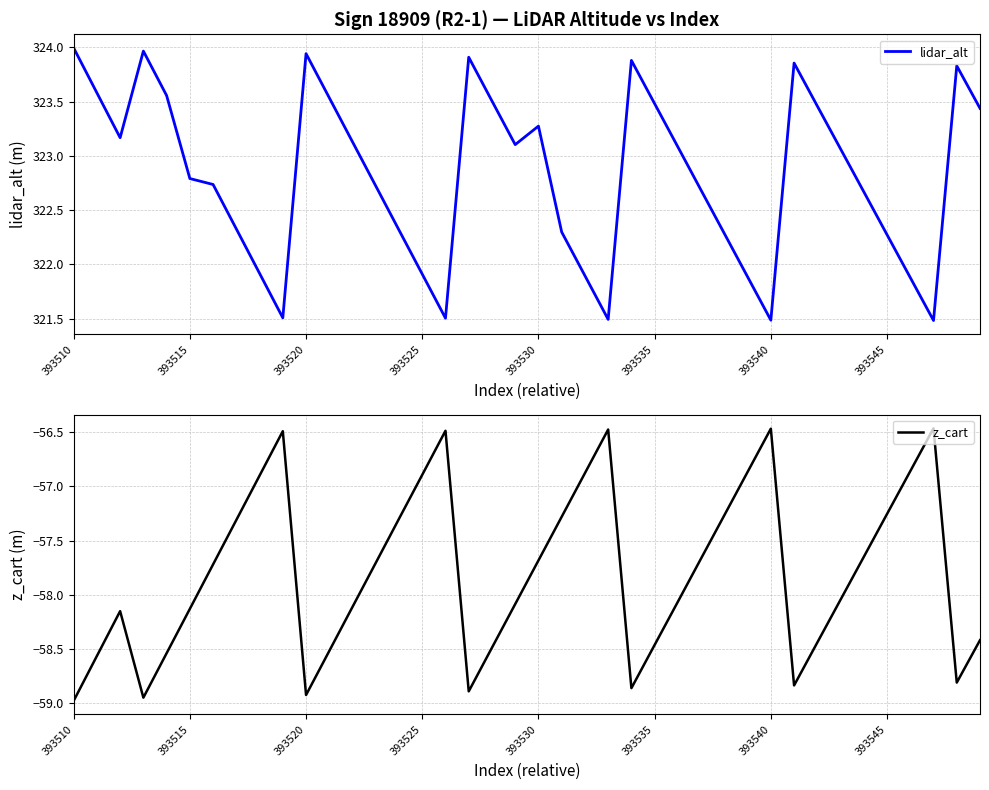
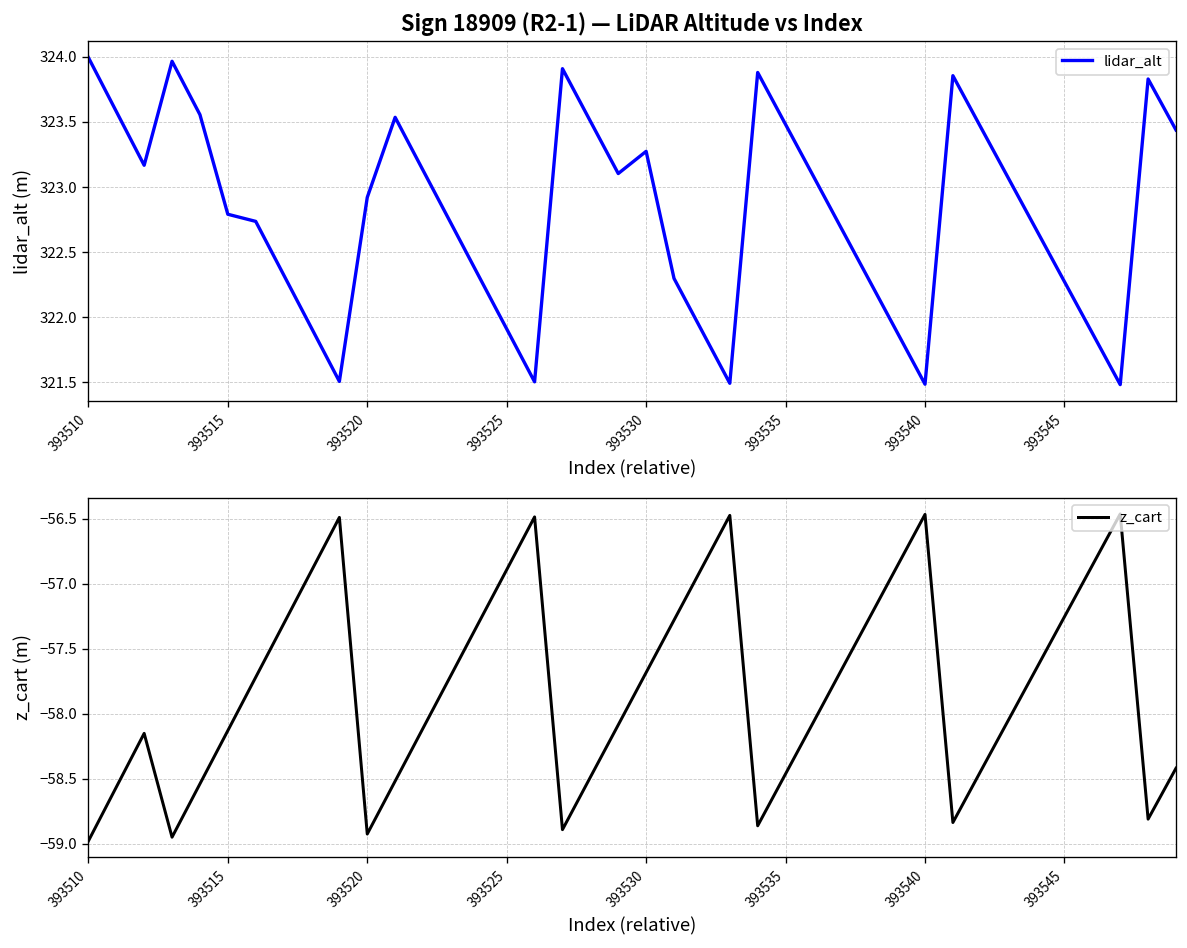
  {
    "Sign 18909 (R2-1) — LiDAR Altitude vs Index": {
      "393510": 323.99,
      "393515": 322.79,
-     "393520": 323.94,
+     "393520": 322.92,
      "393525": 321.91,
      "393530": 323.27,
      "393535": 323.48,
      "393540": 321.49,
      "393545": 322.27
    }
  }
